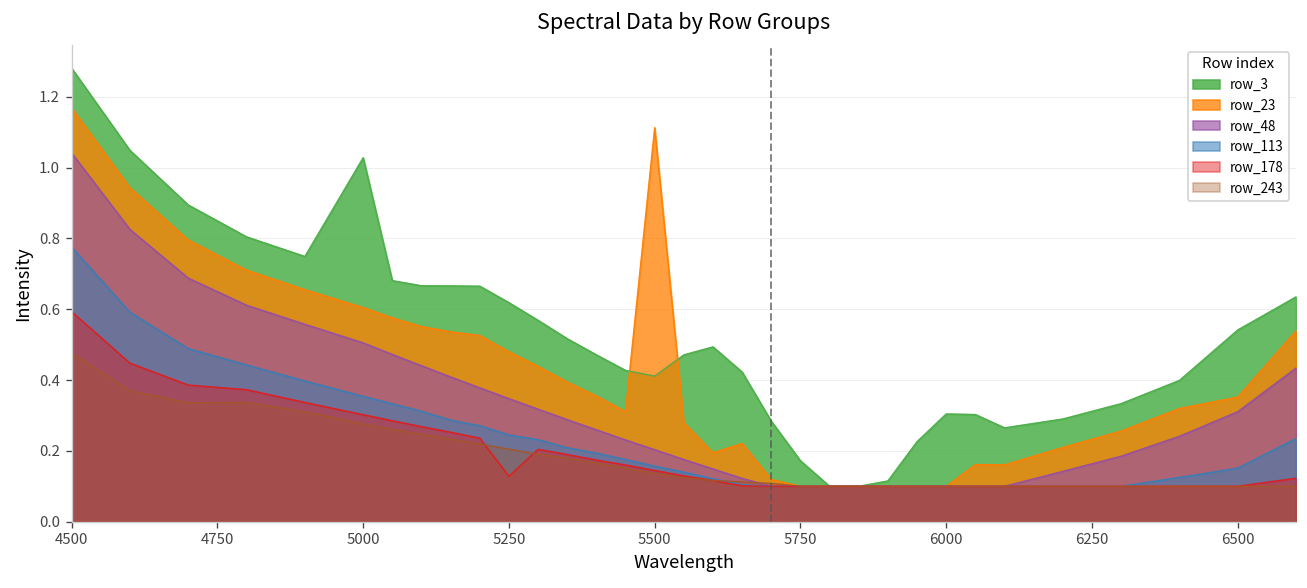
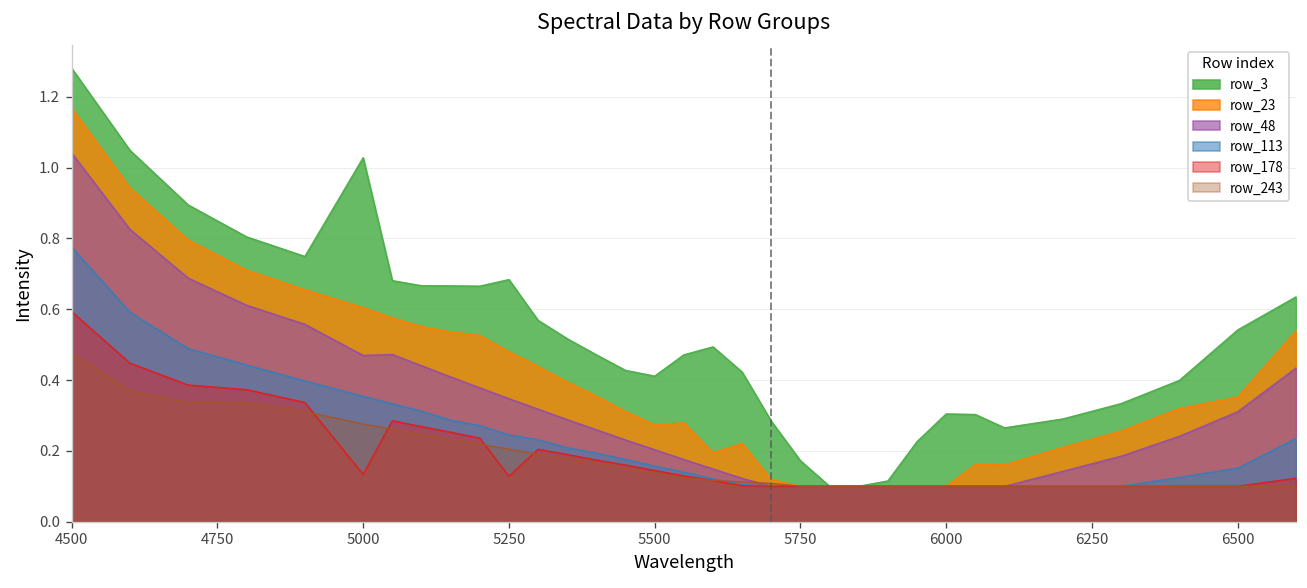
  {
    "row_3": {
      "4500": 1.28,
      "5000": 1.03,
-     "5250": 0.62,
+     "5250": 0.68,
      "5500": 0.41,
      "5750": 0.17,
      "6000": 0.30,
      "6500": 0.54
    },
    "row_23": {
      "4500": 1.17,
      "5000": 0.60,
      "5250": 0.48,
-     "5500": 1.11,
+     "5500": 0.27,
      "6500": 0.35
    },
    "row_48": {
      "4500": 1.04,
-     "5000": 0.51,
+     "5000": 0.47,
      "5250": 0.35,
      "5500": 0.20,
      "6500": 0.31
    },
    "row_113": {
      "4500": 0.78,
      "5000": 0.35,
      "5250": 0.25,
      "5500": 0.16,
      "6500": 0.15
    },
    "row_178": {
      "4500": 0.59,
-     "5000": 0.30,
+     "5000": 0.13,
      "5250": 0.13
    },
    "row_243": {
      "4500": 0.48,
      "5000": 0.28,
      "5250": 0.20
    }
  }
